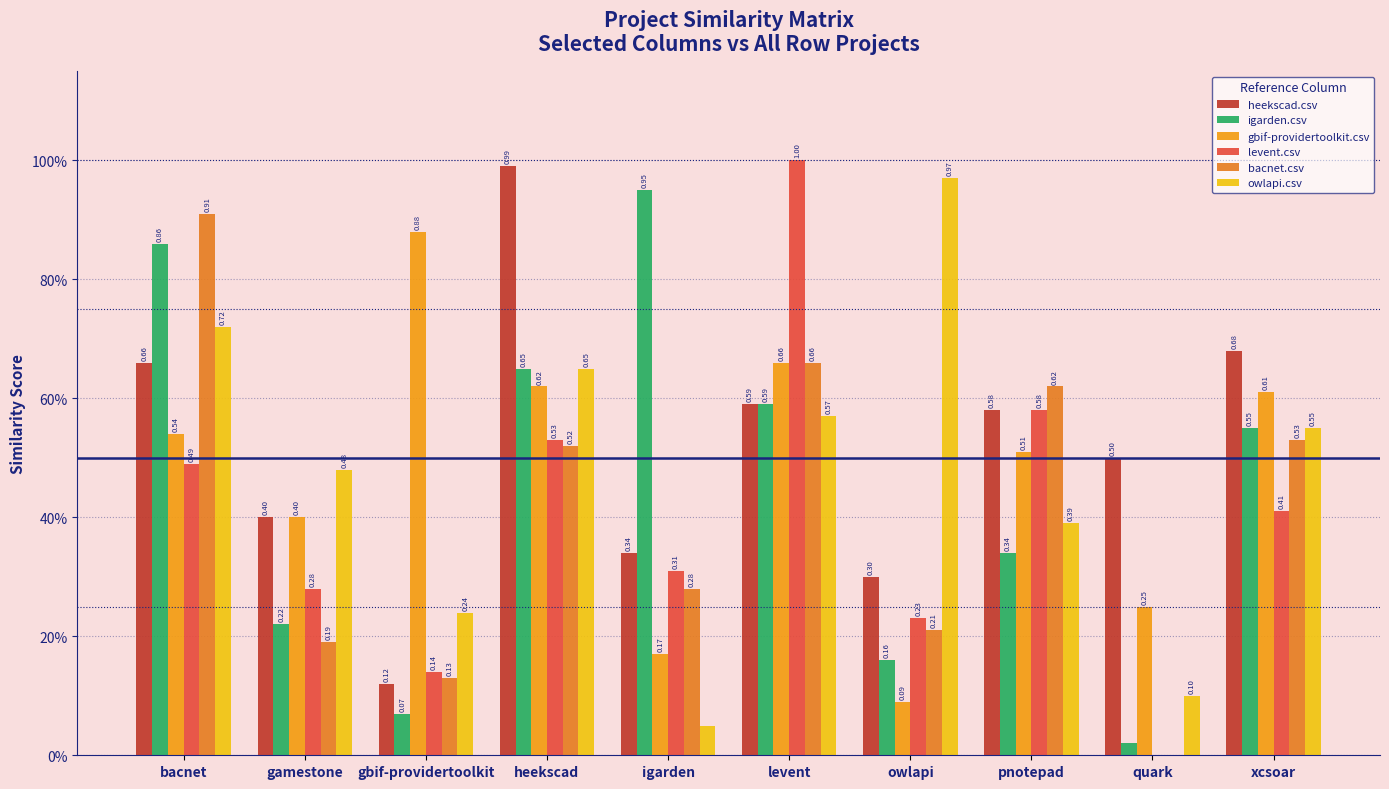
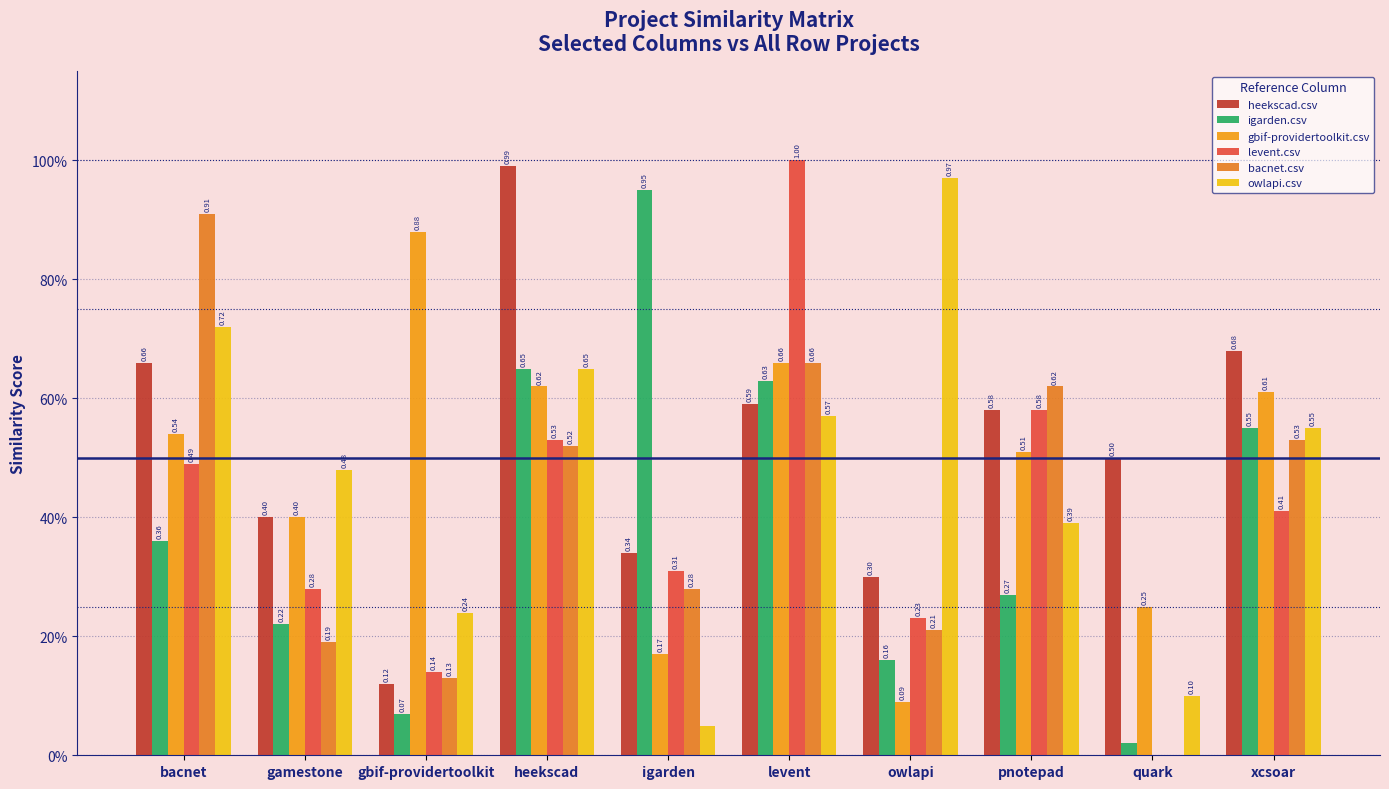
  {
    "igarden.csv": {
-     "bacnet": 0.86,
+     "bacnet": 0.36,
      "gamestone": 0.22,
      "gbif-providertoolkit": 0.07,
      "heekscad": 0.65,
      "igarden": 0.95,
-     "levent": 0.59,
+     "levent": 0.63,
      "owlapi": 0.16,
-     "pnotepad": 0.34,
+     "pnotepad": 0.27,
      "xcsoar": 0.55
    }
  }
